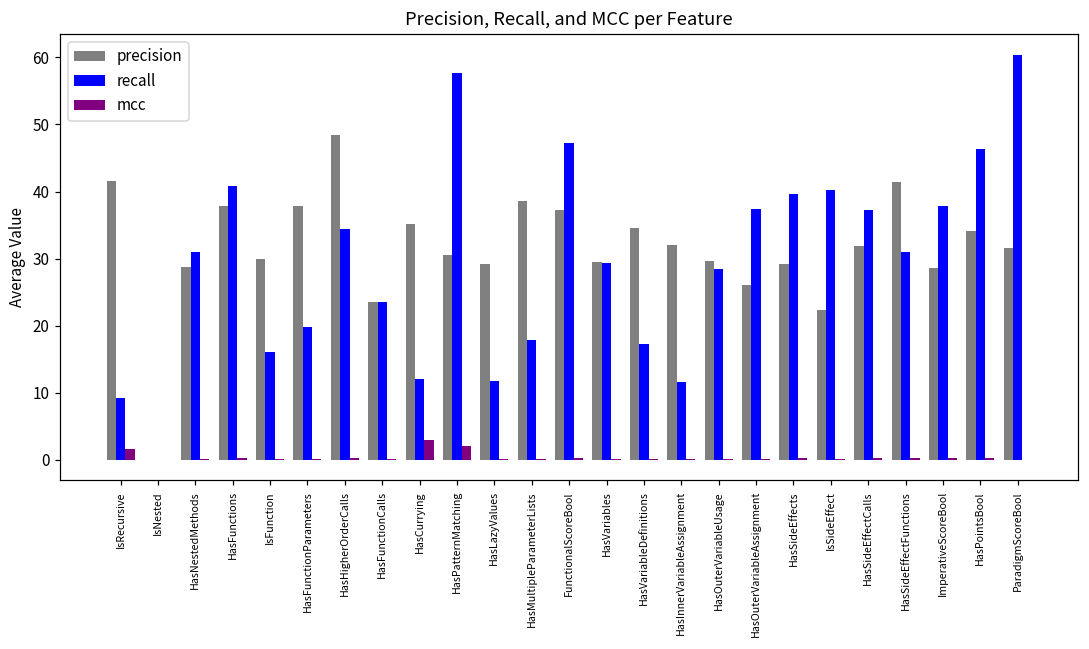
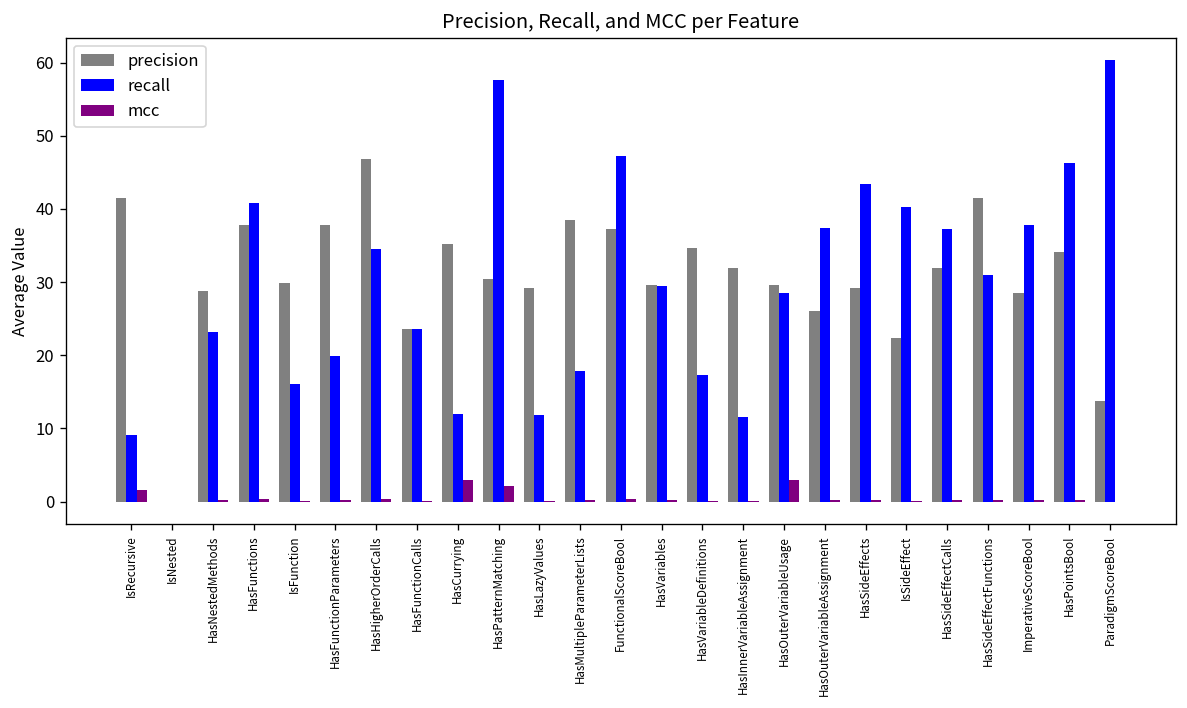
  {
    "precision": {
      "IsRecursive": 42,
      "IsNested": 0,
      "HasNestedMethods": 29,
      "HasFunctions": 38,
      "IsFunction": 30,
      "HasFunctionParameters": 38,
-     "HasHigherOrderCalls": 48,
+     "HasHigherOrderCalls": 47,
      "HasFunctionCalls": 24,
      "HasCurrying": 35,
      "HasPatternMatching": 30,
      "HasLazyValues": 29,
      "HasMultipleParameterLists": 39,
      "FunctionalScoreBool": 37,
      "HasVariables": 30,
      "HasVariableDefinitions": 35,
      "HasInnerVariableAssignment": 32,
      "HasOuterVariableUsage": 30,
      "HasOuterVariableAssignment": 26,
      "HasSideEffects": 29,
      "IsSideEffect": 22,
      "HasSideEffectCalls": 32,
      "HasSideEffectFunctions": 41,
      "ImperativeScoreBool": 29,
      "HasPointsBool": 34,
-     "ParadigmScoreBool": 32
+     "ParadigmScoreBool": 14
    },
    "recall": {
      "IsRecursive": 9,
      "IsNested": 0,
-     "HasNestedMethods": 31,
+     "HasNestedMethods": 23,
      "HasFunctions": 41,
      "IsFunction": 16,
      "HasFunctionParameters": 20,
      "HasHigherOrderCalls": 34,
      "HasFunctionCalls": 24,
      "HasCurrying": 12,
      "HasPatternMatching": 58,
      "HasLazyValues": 12,
      "HasMultipleParameterLists": 18,
      "FunctionalScoreBool": 47,
      "HasVariables": 29,
      "HasVariableDefinitions": 17,
      "HasInnerVariableAssignment": 12,
      "HasOuterVariableUsage": 28,
      "HasOuterVariableAssignment": 37,
-     "HasSideEffects": 40,
+     "HasSideEffects": 43,
      "IsSideEffect": 40,
      "HasSideEffectCalls": 37,
      "HasSideEffectFunctions": 31,
      "ImperativeScoreBool": 38,
      "HasPointsBool": 46,
      "ParadigmScoreBool": 60
    },
    "mcc": {
      "IsRecursive": 2,
      "IsNested": 0,
      "HasCurrying": 3,
      "HasPatternMatching": 2,
-     "HasOuterVariableUsage": 0
+     "HasOuterVariableUsage": 3
    }
  }
